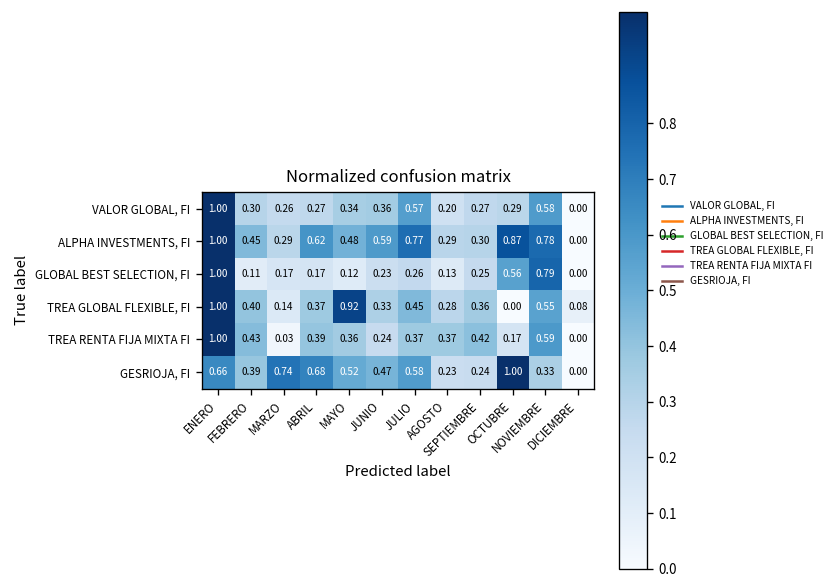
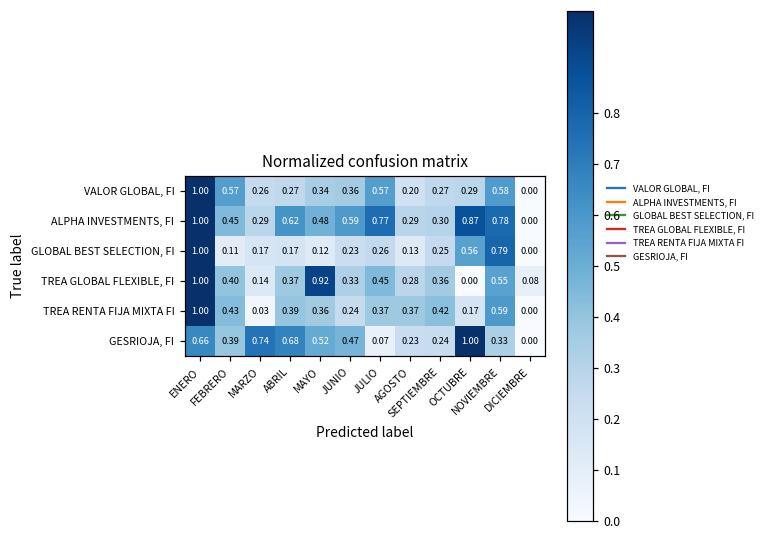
  {
    "VALOR GLOBAL, FI": {
      "ENERO": 1.00,
-     "FEBRERO": 0.30,
+     "FEBRERO": 0.57,
      "MARZO": 0.26,
      "ABRIL": 0.27,
      "MAYO": 0.34,
      "JUNIO": 0.36,
      "JULIO": 0.57,
      "AGOSTO": 0.20,
      "SEPTIEMBRE": 0.27,
      "OCTUBRE": 0.29,
      "NOVIEMBRE": 0.58,
      "DICIEMBRE": 0.00
    },
    "ALPHA INVESTMENTS, FI": {
      "ENERO": 1.00,
      "FEBRERO": 0.45,
      "MARZO": 0.29,
      "ABRIL": 0.62,
      "MAYO": 0.48,
      "JUNIO": 0.59,
      "JULIO": 0.77,
      "AGOSTO": 0.29,
      "SEPTIEMBRE": 0.30,
      "OCTUBRE": 0.87,
      "NOVIEMBRE": 0.78,
      "DICIEMBRE": 0.00
    },
    "GLOBAL BEST SELECTION, FI": {
      "ENERO": 1.00,
      "FEBRERO": 0.11,
      "MARZO": 0.17,
      "ABRIL": 0.17,
      "MAYO": 0.12,
      "JUNIO": 0.23,
      "JULIO": 0.26,
      "AGOSTO": 0.13,
      "SEPTIEMBRE": 0.25,
      "OCTUBRE": 0.56,
      "NOVIEMBRE": 0.79,
      "DICIEMBRE": 0.00
    },
    "TREA GLOBAL FLEXIBLE, FI": {
      "ENERO": 1.00,
      "FEBRERO": 0.40,
      "MARZO": 0.14,
      "ABRIL": 0.37,
      "MAYO": 0.92,
      "JUNIO": 0.33,
      "JULIO": 0.45,
      "AGOSTO": 0.28,
      "SEPTIEMBRE": 0.36,
      "OCTUBRE": 0.00,
      "NOVIEMBRE": 0.55,
      "DICIEMBRE": 0.08
    },
    "TREA RENTA FIJA MIXTA FI": {
      "ENERO": 1.00,
      "FEBRERO": 0.43,
      "MARZO": 0.03,
      "ABRIL": 0.39,
      "MAYO": 0.36,
      "JUNIO": 0.24,
      "JULIO": 0.37,
      "AGOSTO": 0.37,
      "SEPTIEMBRE": 0.42,
      "OCTUBRE": 0.17,
      "NOVIEMBRE": 0.59,
      "DICIEMBRE": 0.00
    },
    "GESRIOJA, FI": {
      "ENERO": 0.66,
      "FEBRERO": 0.39,
      "MARZO": 0.74,
      "ABRIL": 0.68,
      "MAYO": 0.52,
      "JUNIO": 0.47,
-     "JULIO": 0.58,
+     "JULIO": 0.07,
      "AGOSTO": 0.23,
      "SEPTIEMBRE": 0.24,
      "OCTUBRE": 1.00,
      "NOVIEMBRE": 0.33,
      "DICIEMBRE": 0.00
    }
  }
